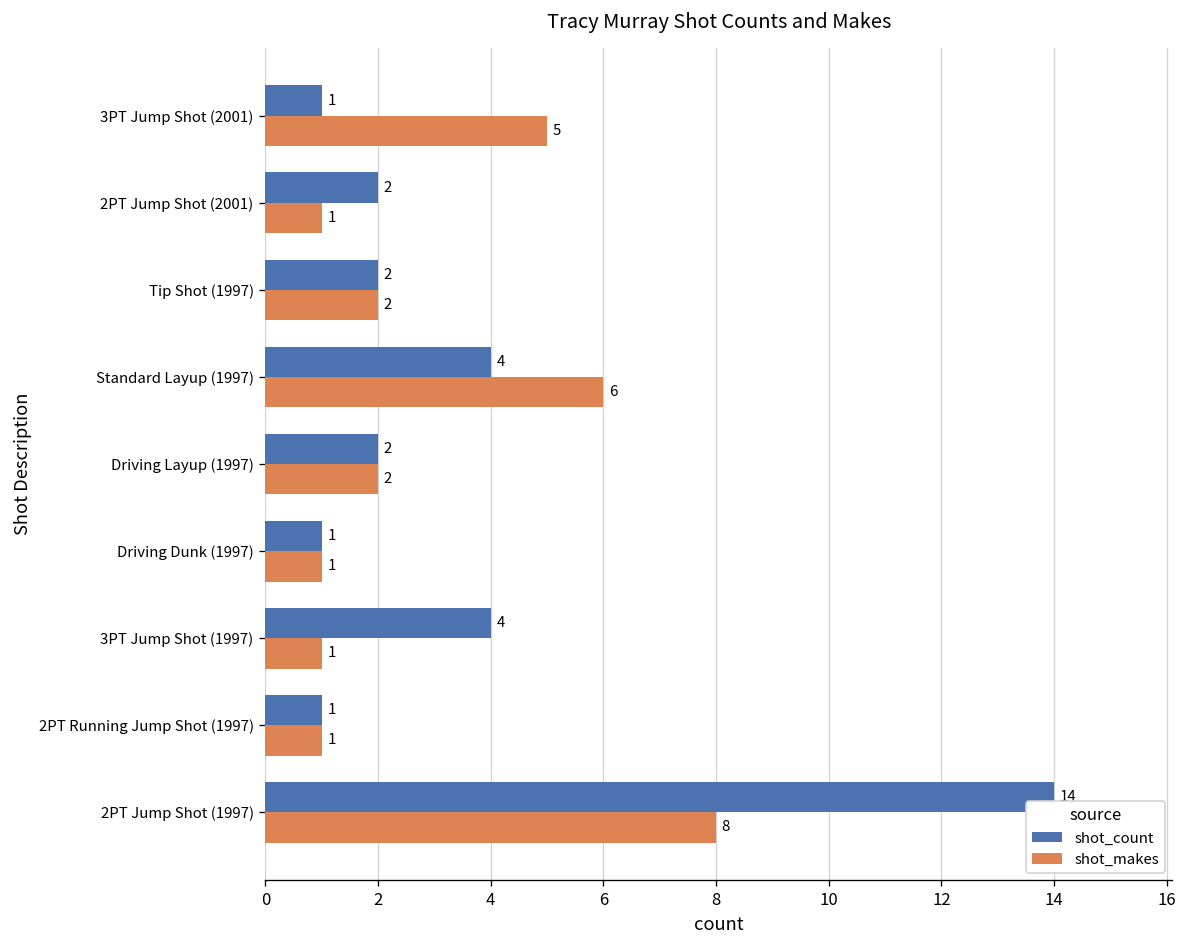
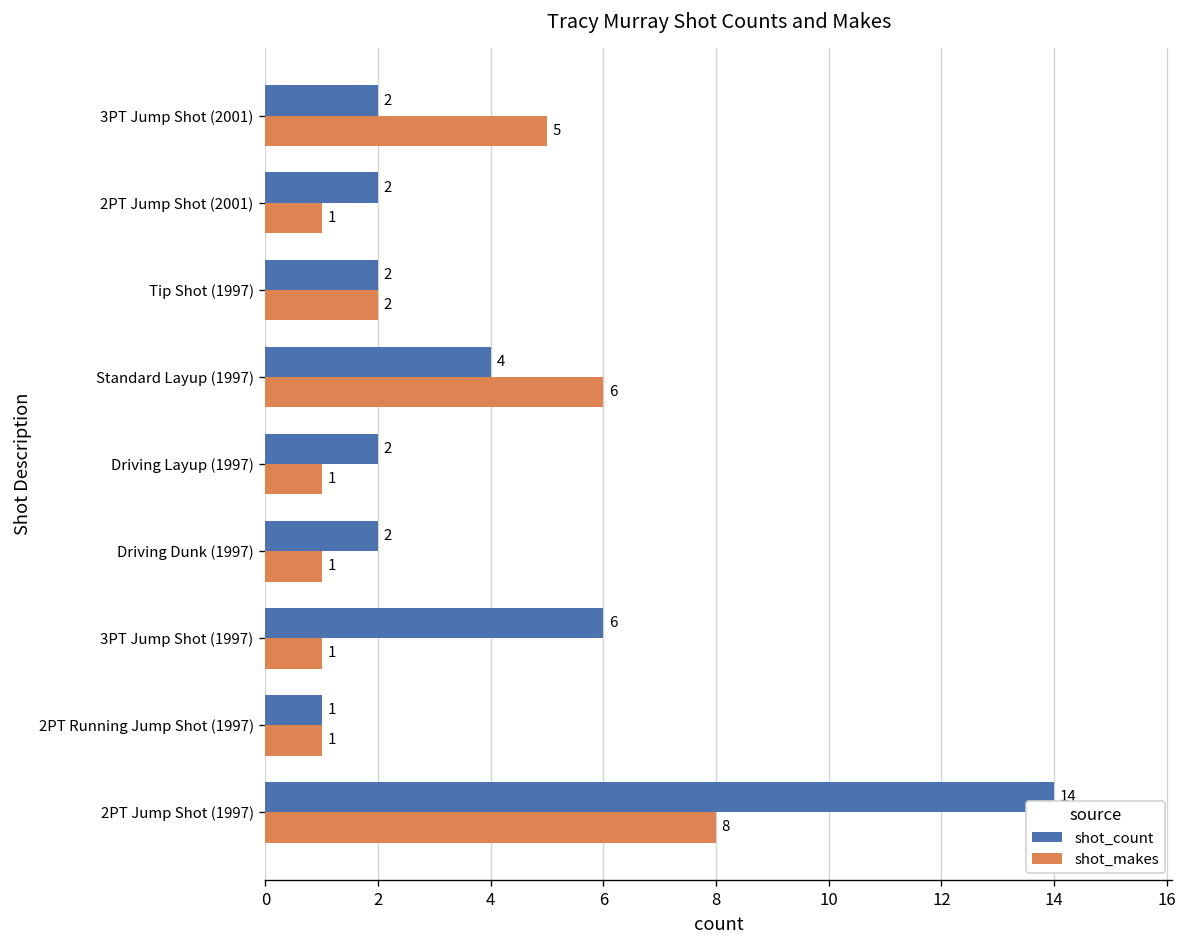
  {
    "shot_count": {
-     "3PT Jump Shot (2001)": 1,
+     "3PT Jump Shot (2001)": 2,
      "2PT Jump Shot (2001)": 2,
      "Tip Shot (1997)": 2,
      "Standard Layup (1997)": 4,
      "Driving Layup (1997)": 2,
-     "Driving Dunk (1997)": 1,
-     "3PT Jump Shot (1997)": 4,
+     "Driving Dunk (1997)": 2,
+     "3PT Jump Shot (1997)": 6,
      "2PT Running Jump Shot (1997)": 1
    },
    "shot_makes": {
      "3PT Jump Shot (2001)": 5,
      "2PT Jump Shot (2001)": 1,
      "Tip Shot (1997)": 2,
      "Standard Layup (1997)": 6,
-     "Driving Layup (1997)": 2,
+     "Driving Layup (1997)": 1,
      "Driving Dunk (1997)": 1,
      "3PT Jump Shot (1997)": 1,
      "2PT Running Jump Shot (1997)": 1,
      "2PT Jump Shot (1997)": 8
    }
  }
